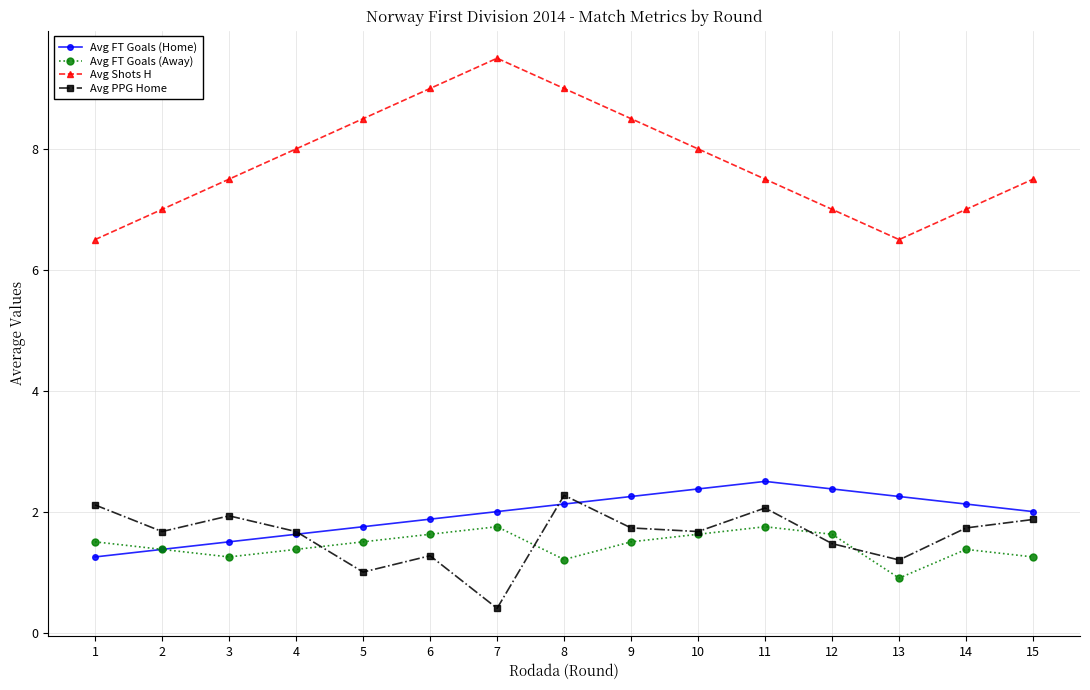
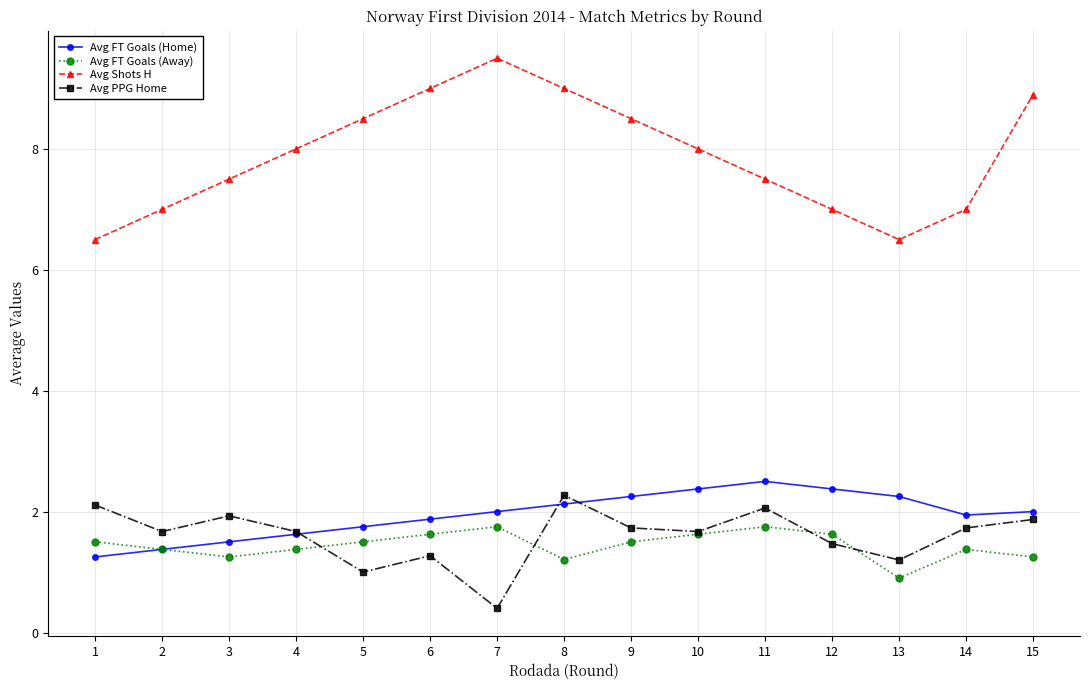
  {
    "Avg FT Goals (Home)": {
      "1": 1.3,
      "3": 1.5,
      "4": 1.6,
      "5": 1.8,
      "6": 1.9,
      "7": 2.0,
      "8": 2.1,
      "9": 2.3,
      "10": 2.4,
      "11": 2.5,
      "12": 2.4,
      "13": 2.3,
-     "14": 2.1,
+     "14": 1.9,
      "15": 2.0
    },
    "Avg FT Goals (Away)": {
      "1": 1.5,
      "3": 1.3,
      "4": 1.4,
      "5": 1.5,
      "6": 1.6,
      "7": 1.8,
      "8": 1.2,
      "9": 1.5,
      "10": 1.6,
      "11": 1.8,
      "12": 1.6,
      "13": 0.9,
      "14": 1.4,
      "15": 1.3
    },
    "Avg Shots H": {
      "1": 6.5,
      "2": 7.0,
      "3": 7.5,
      "4": 8.0,
      "5": 8.5,
      "6": 9.0,
      "7": 9.5,
      "8": 9.0,
      "9": 8.5,
      "10": 8.0,
      "11": 7.5,
      "12": 7.0,
      "13": 6.5,
      "14": 7.0,
-     "15": 7.5
+     "15": 8.9
    },
    "Avg PPG Home": {
      "1": 2.1,
      "2": 1.7,
      "3": 1.9,
      "4": 1.7,
      "5": 1.0,
      "6": 1.3,
      "7": 0.4,
      "8": 2.3,
      "9": 1.7,
      "10": 1.7,
      "11": 2.1,
      "12": 1.5,
      "13": 1.2,
      "14": 1.7,
      "15": 1.9
    }
  }
